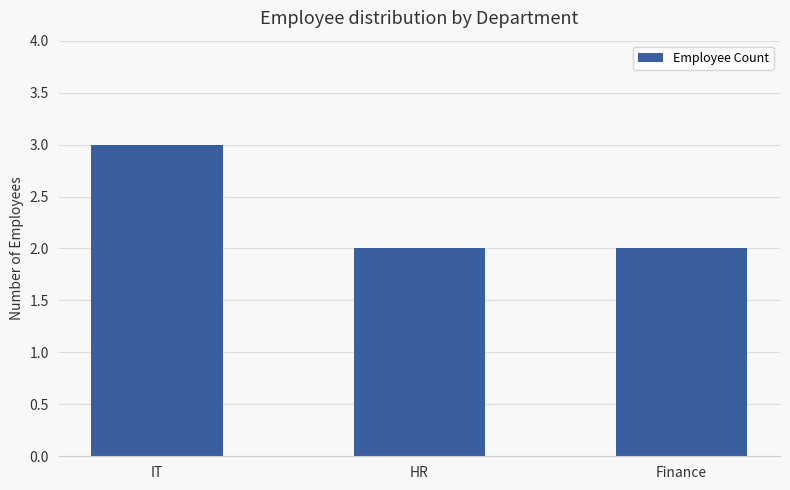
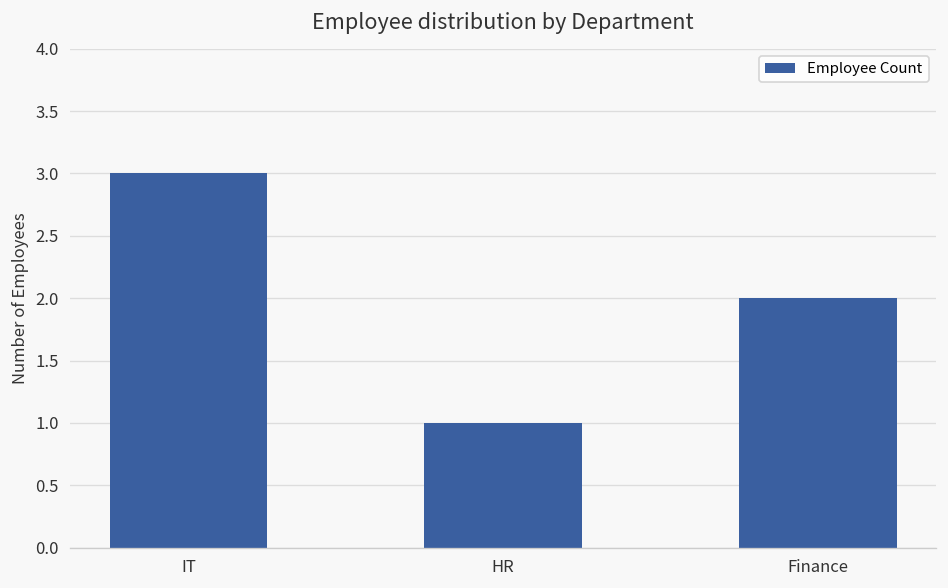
  {
    "IT": 3,
-   "HR": 2,
+   "HR": 1,
    "Finance": 2
  }
